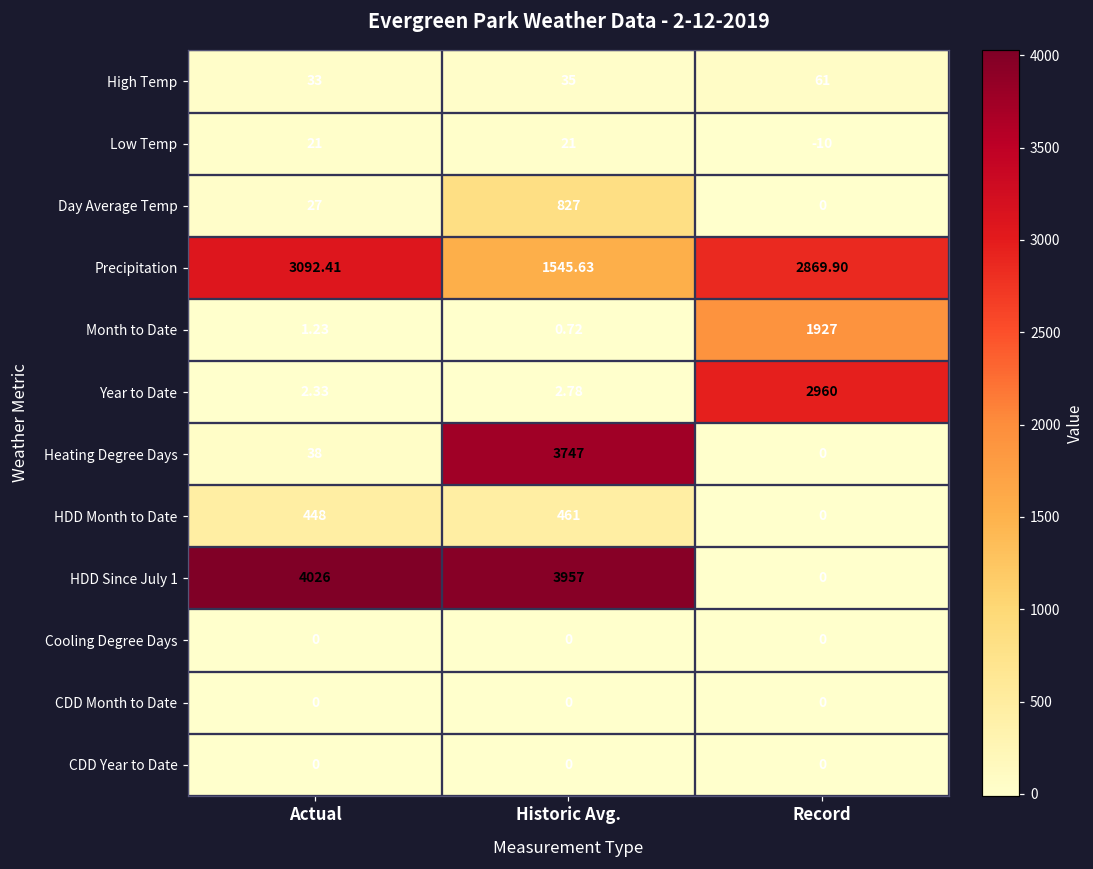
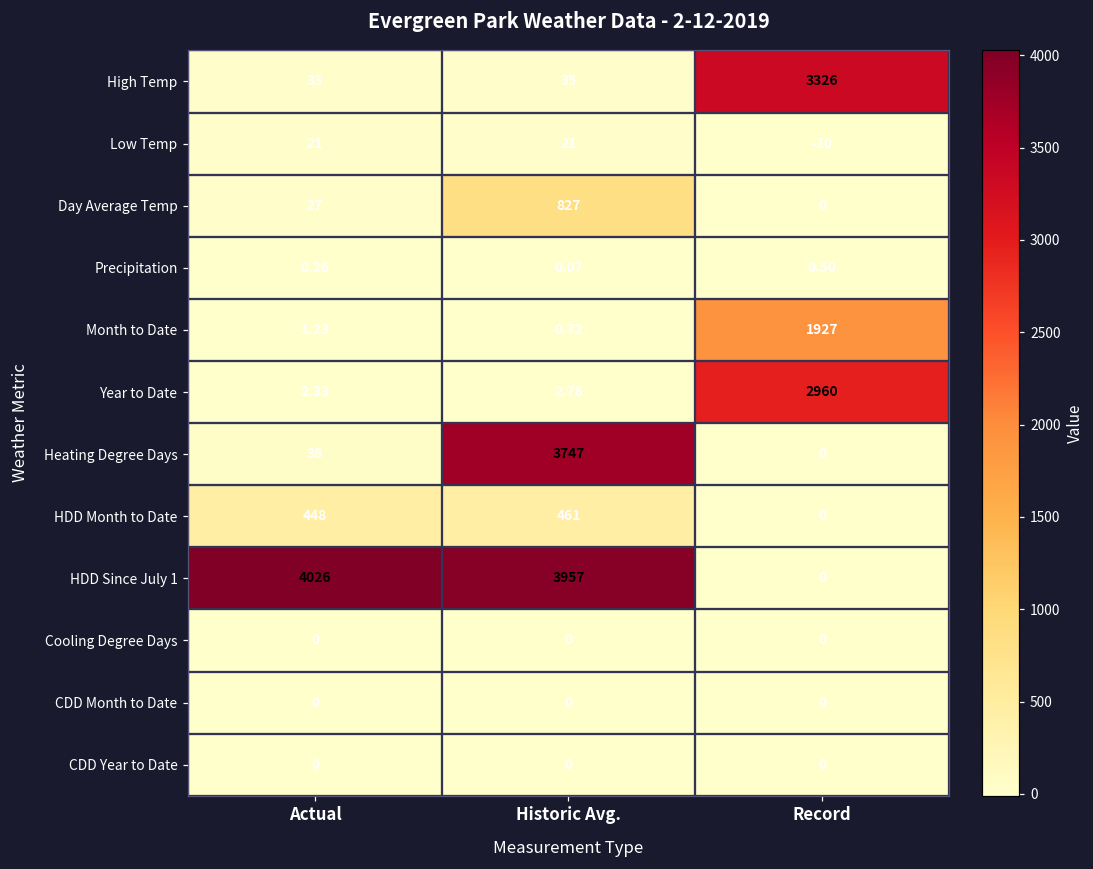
  {
    "High Temp": {
      "Actual": 33,
      "Historic Avg.": 35,
-     "Record": 61
+     "Record": 3326
    },
    "Low Temp": {
      "Actual": 21,
      "Historic Avg.": 21,
      "Record": -10
    },
    "Day Average Temp": {
      "Actual": 27,
      "Historic Avg.": 827,
      "Record": 0
    },
    "Precipitation": {
-     "Actual": 3092.41,
-     "Historic Avg.": 1545.63,
-     "Record": 2869.90
+     "Actual": 0.26,
+     "Historic Avg.": 0.07,
+     "Record": 0.50
    },
    "Month to Date": {
      "Actual": 1.23,
      "Historic Avg.": 0.72,
      "Record": 1927
    },
    "Year to Date": {
      "Actual": 2.33,
      "Historic Avg.": 2.78,
      "Record": 2960
    },
    "Heating Degree Days": {
      "Actual": 38,
      "Historic Avg.": 3747,
      "Record": 0
    },
    "HDD Month to Date": {
      "Actual": 448,
      "Historic Avg.": 461,
      "Record": 0
    },
    "HDD Since July 1": {
      "Actual": 4026,
      "Historic Avg.": 3957,
      "Record": 0
    },
    "Cooling Degree Days": {
      "Actual": 0,
      "Historic Avg.": 0,
      "Record": 0
    },
    "CDD Month to Date": {
      "Actual": 0,
      "Historic Avg.": 0,
      "Record": 0
    },
    "CDD Year to Date": {
      "Actual": 0,
      "Historic Avg.": 0,
      "Record": 0
    }
  }
